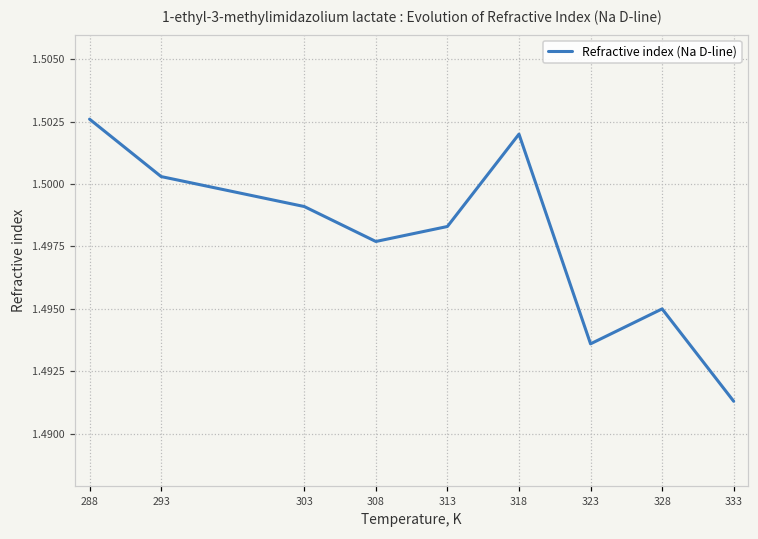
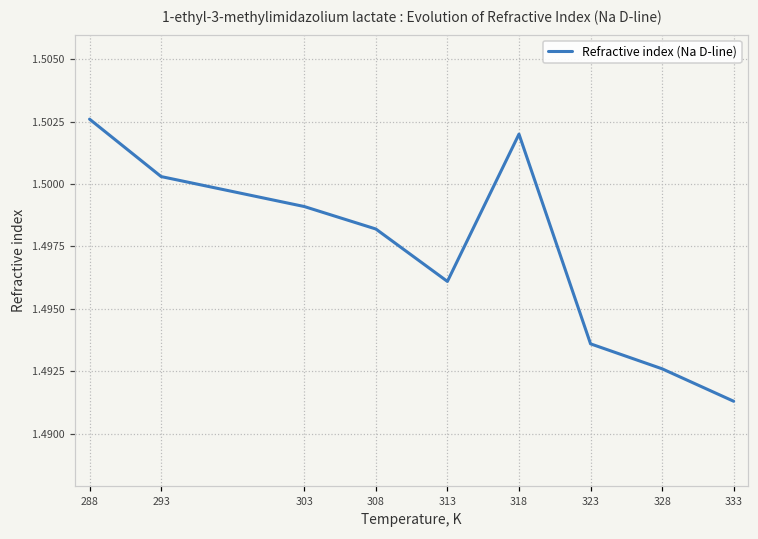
  {
    "288": 1.5026,
    "293": 1.5003,
    "303": 1.4991,
-   "308": 1.4977,
-   "313": 1.4983,
+   "308": 1.4982,
+   "313": 1.4961,
    "318": 1.5020,
    "323": 1.4936,
-   "328": 1.4950,
+   "328": 1.4926,
    "333": 1.4913
  }
